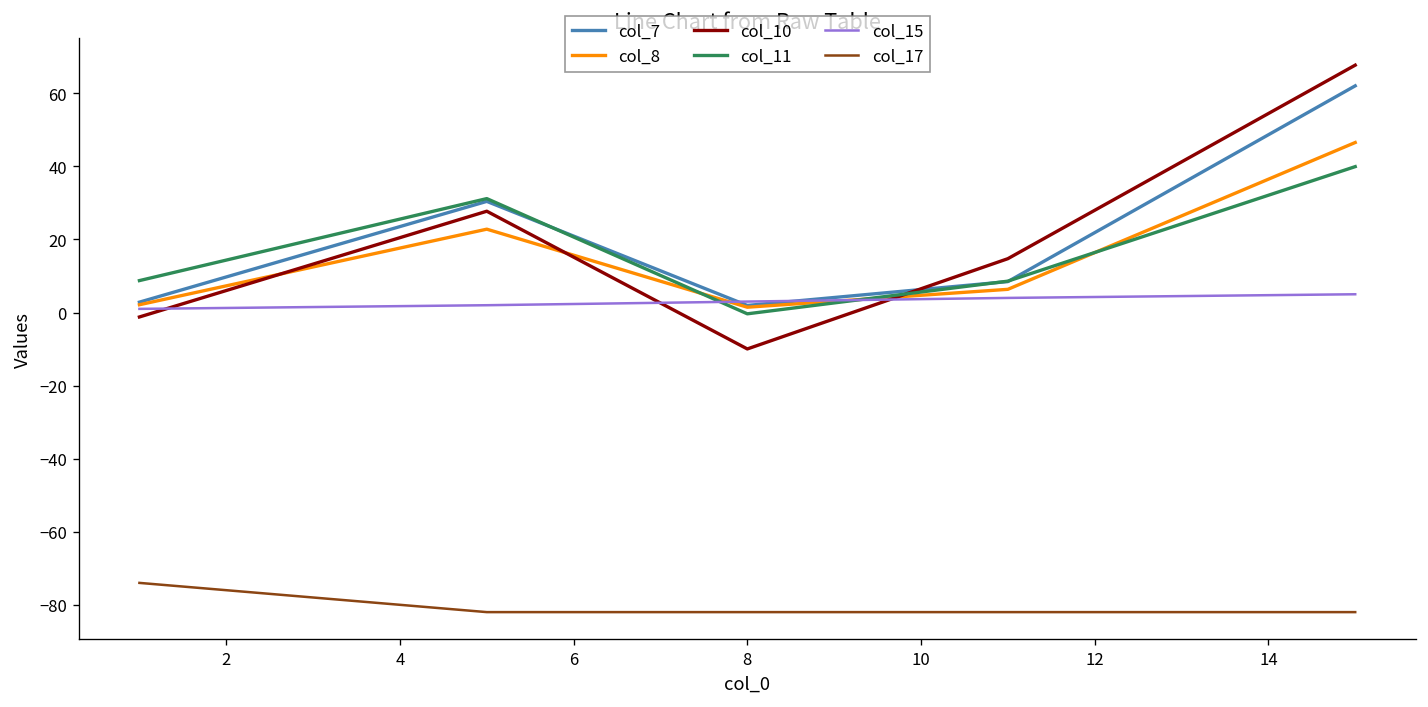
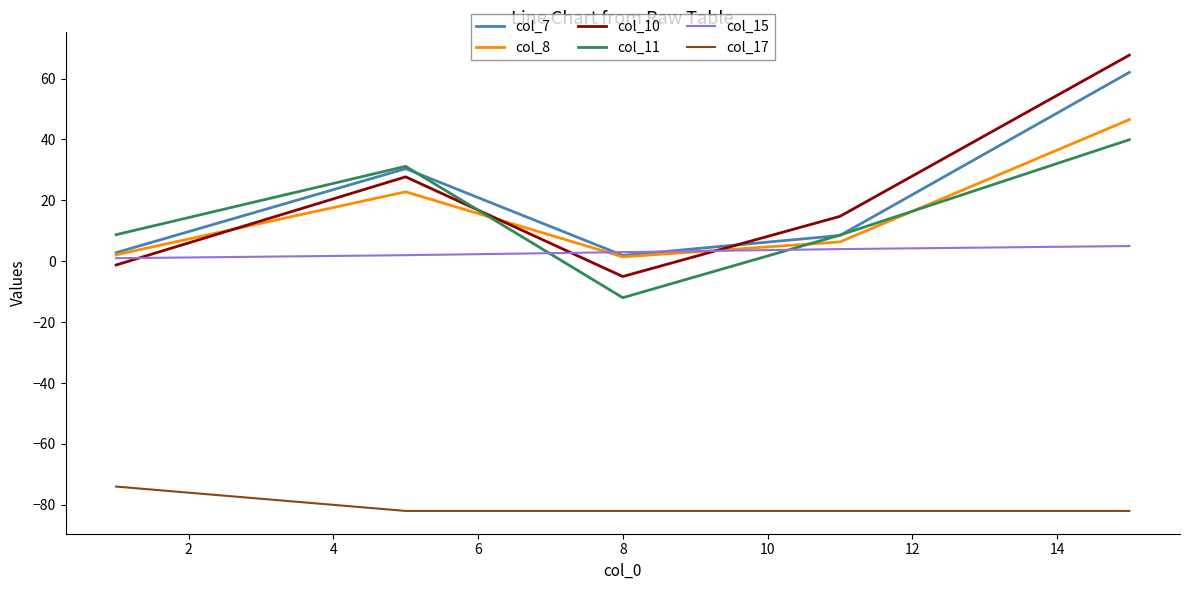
  {
    "col_10": {
-     "8": -10
+     "8": -5
    },
    "col_11": {
-     "8": 0
+     "8": -12
    },
    "col_15": {
      "8": 3
    },
    "col_17": {
      "8": -82
    }
  }
